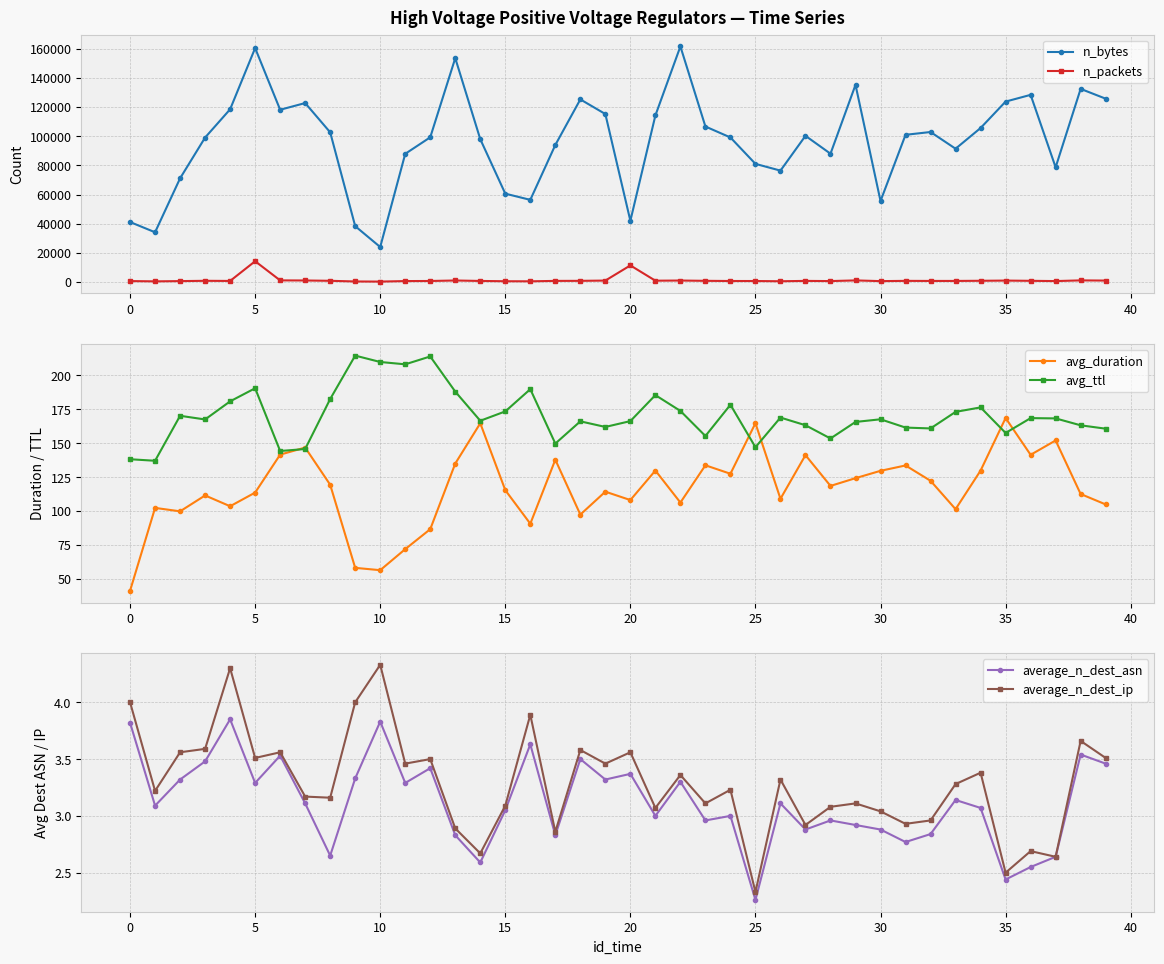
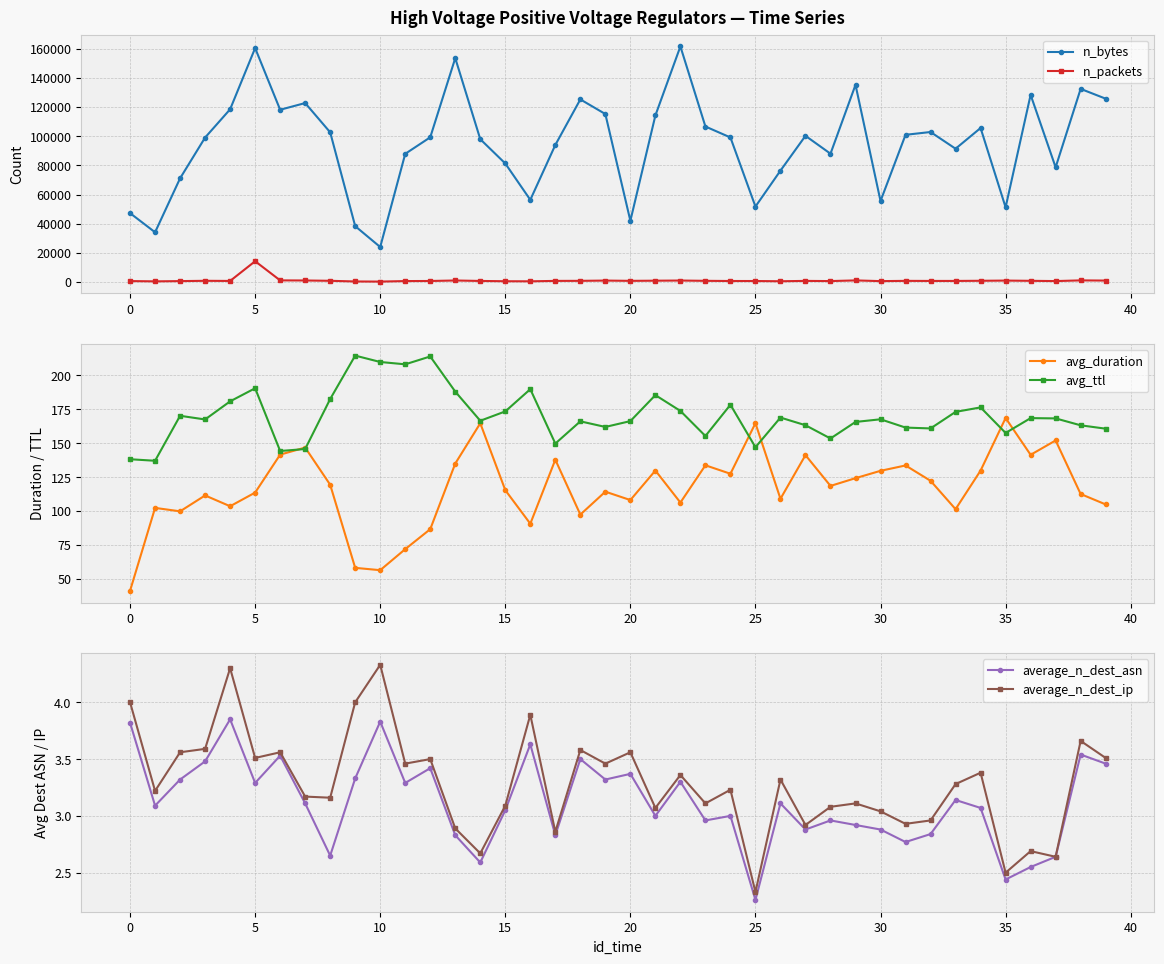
  {
    "High Voltage Positive Voltage Regulators — Time Series": {
      "n_bytes": {
-       "0": 41000,
+       "0": 47000,
        "5": 160000,
        "10": 24000,
-       "15": 61000,
+       "15": 81000,
        "20": 42000,
-       "25": 81000,
+       "25": 52000,
        "30": 56000,
-       "35": 124000
+       "35": 51000
      },
      "n_packets": {
        "0": 1000,
        "5": 14000,
        "10": 0,
        "15": 1000,
-       "20": 11000,
+       "20": 1000,
        "25": 1000,
        "30": 1000,
        "35": 1000
      }
    }
  }
